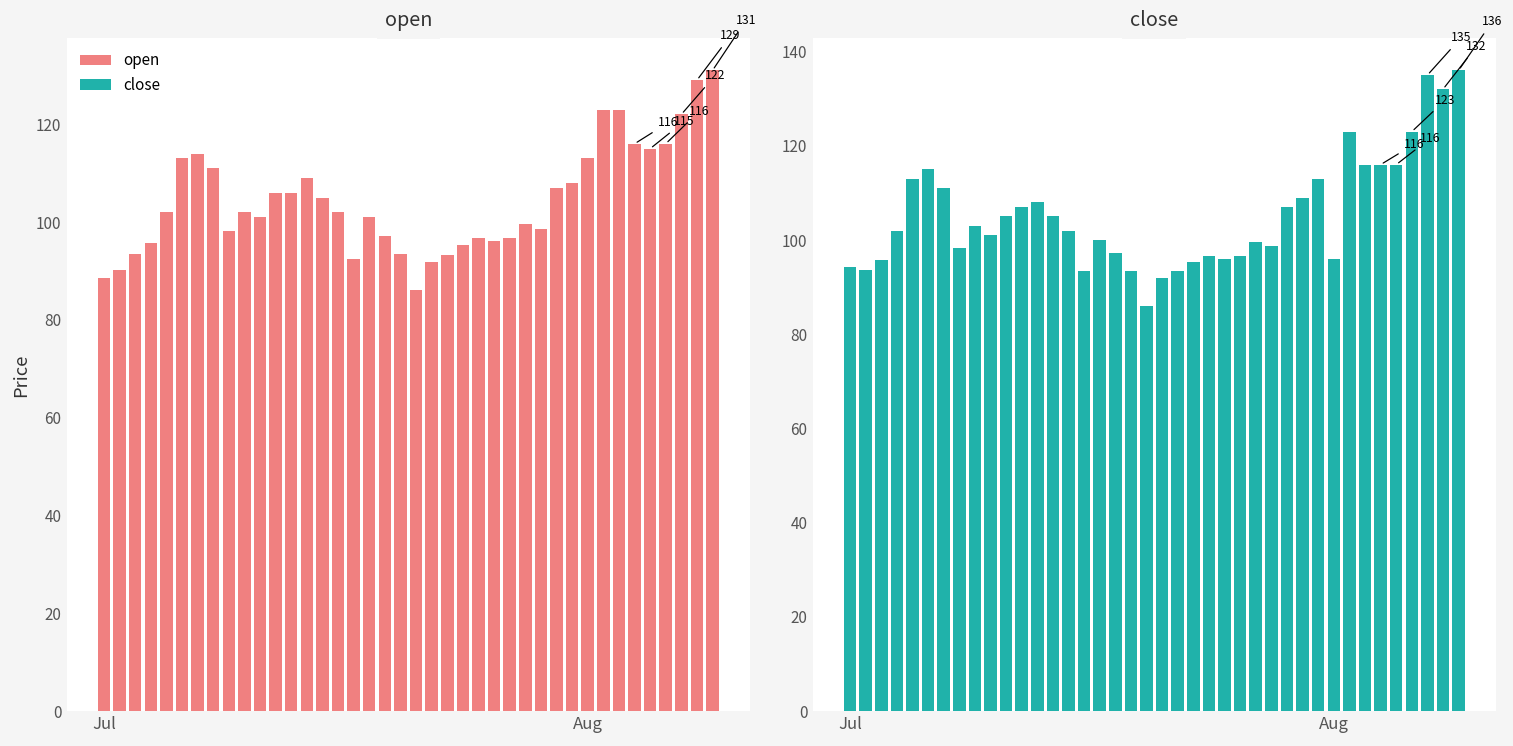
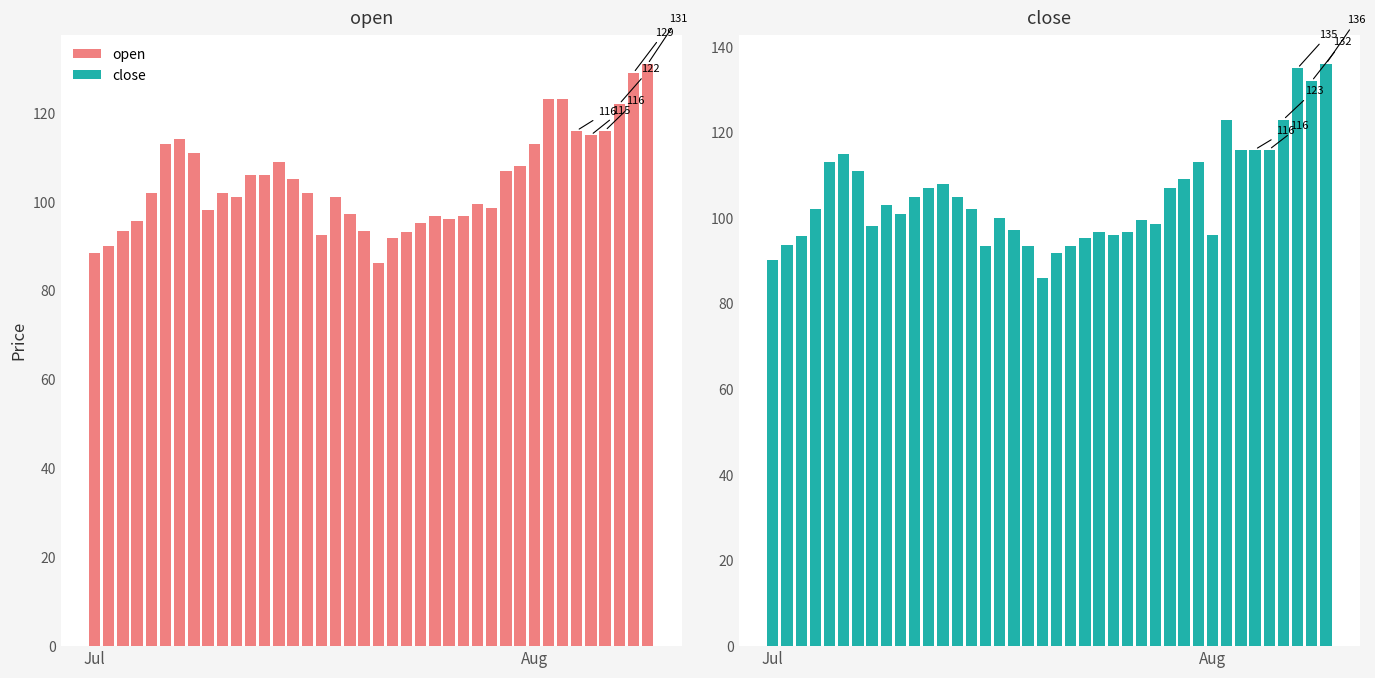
  {
    "open": {
      "Jul": 89,
      "Aug": 113
    },
    "close": {
-     "Jul": 94,
+     "Jul": 90,
      "Aug": 96
    }
  }
